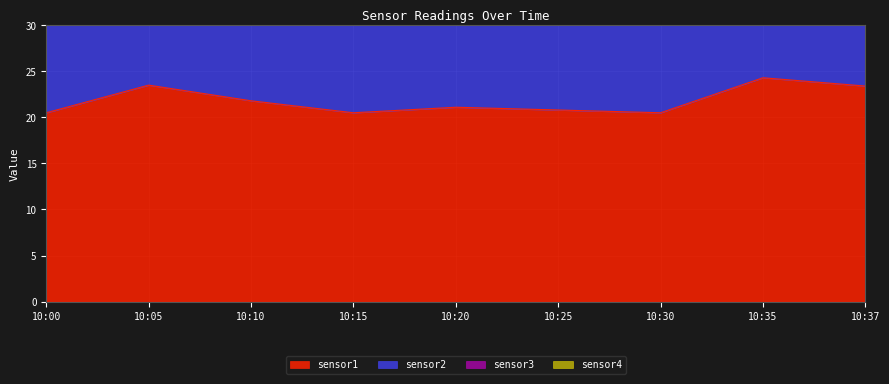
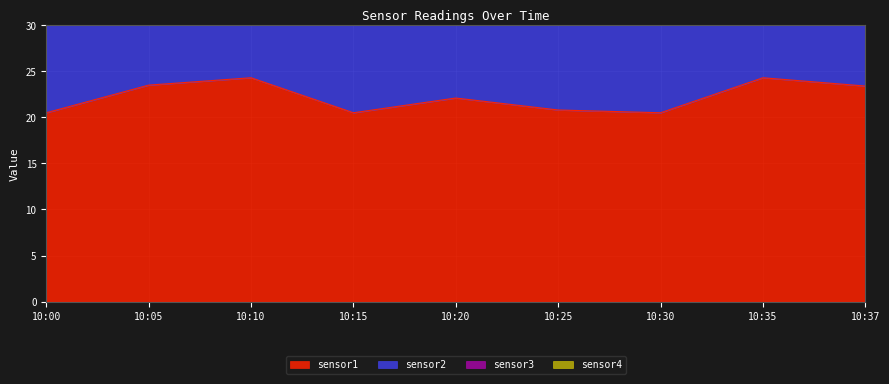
  {
    "sensor1": {
      "10:00": 21,
      "10:05": 24,
-     "10:10": 22,
+     "10:10": 24,
      "10:15": 21,
-     "10:20": 21,
+     "10:20": 22,
      "10:25": 21,
      "10:30": 21,
      "10:35": 24,
      "10:37": 23
    }
  }
